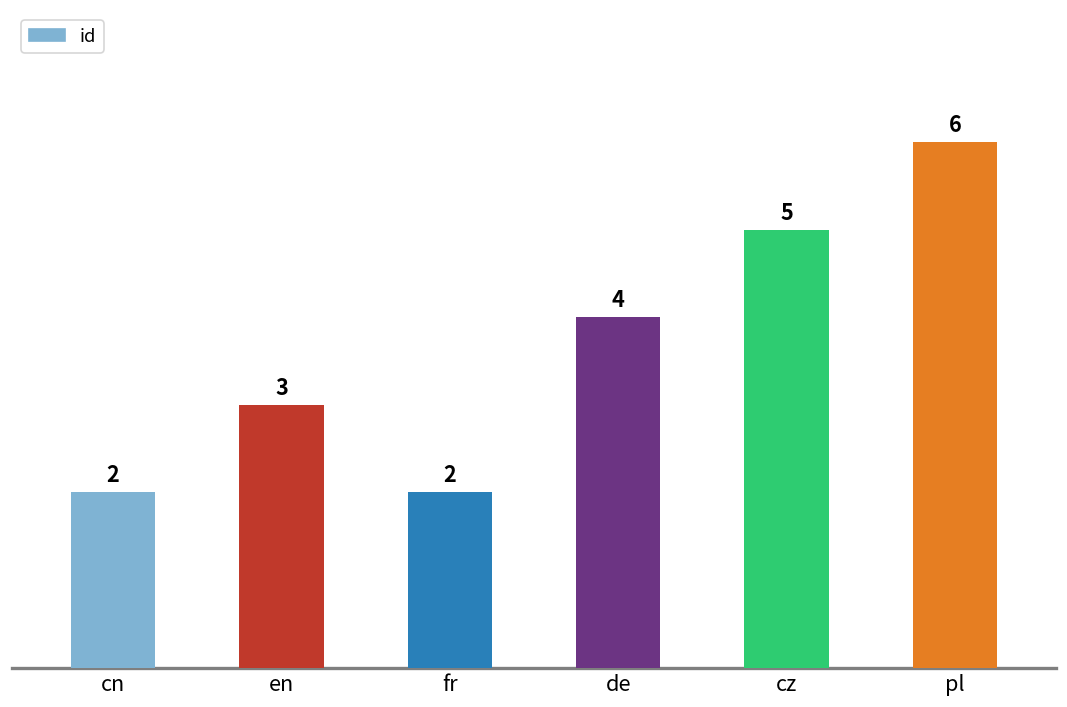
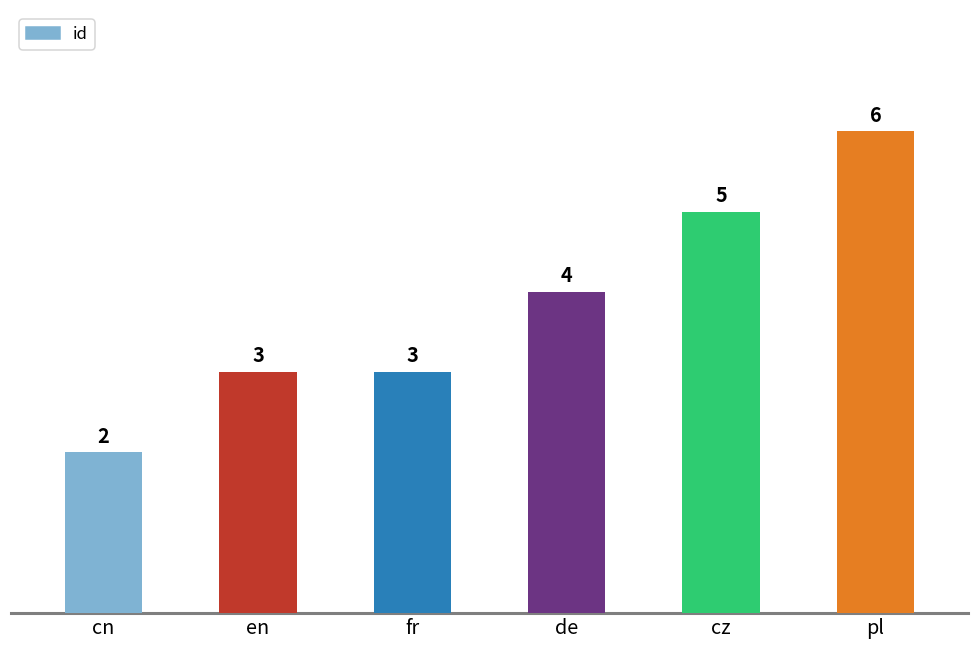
  {
    "cn": 2,
    "en": 3,
-   "fr": 2,
+   "fr": 3,
    "de": 4,
    "cz": 5,
    "pl": 6
  }
